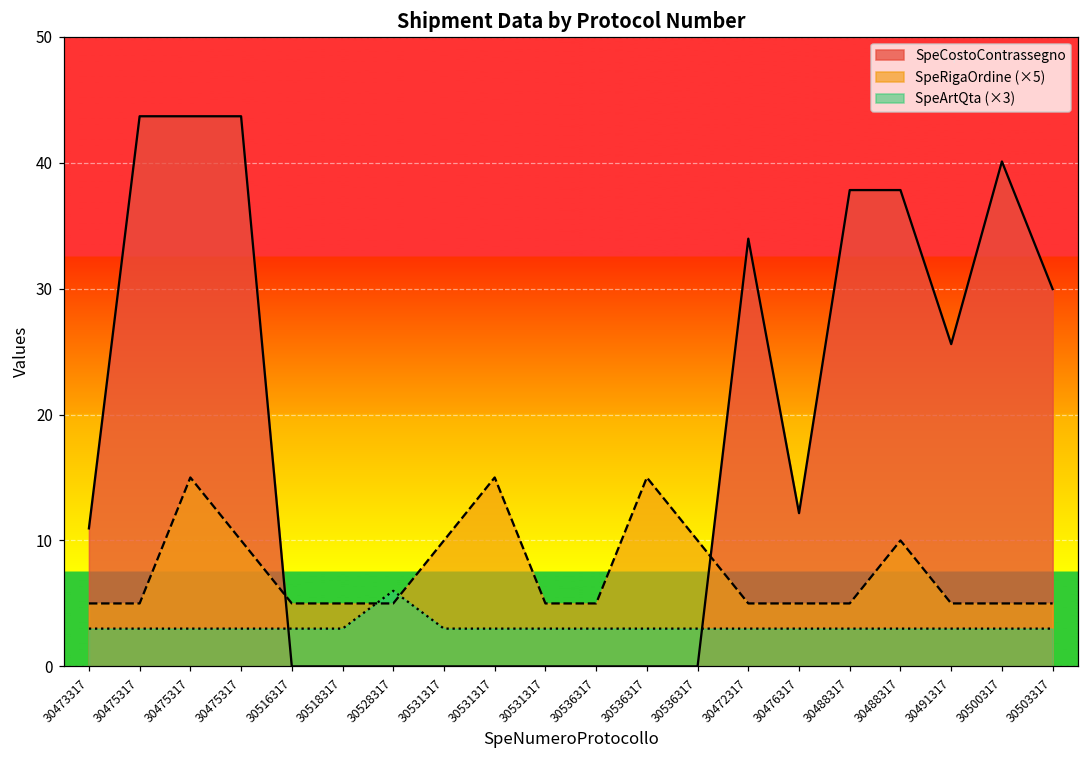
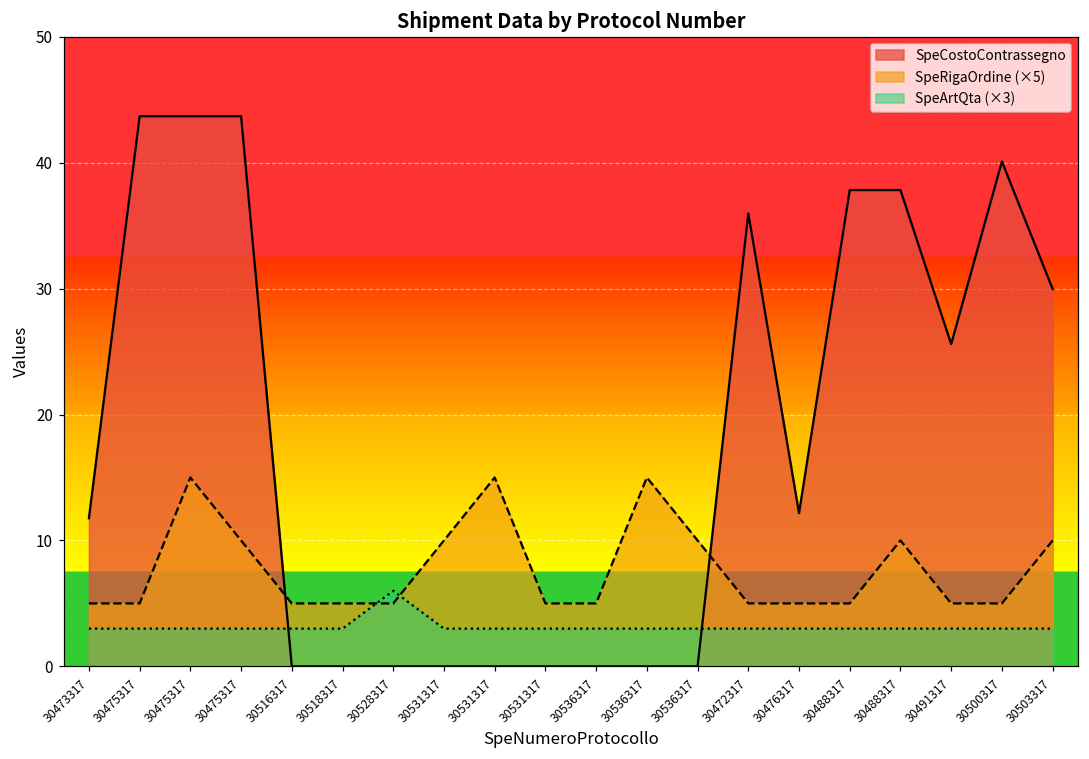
  {
    "SpeCostoContrassegno": {
-     "30473317": 11.0,
+     "30473317": 11.8,
      "30516317": 0.0,
      "30518317": 0.0,
      "30528317": 0.0,
-     "30472317": 34.0,
+     "30472317": 36.0,
      "30476317": 12.2,
      "30491317": 25.6,
      "30500317": 40.1,
      "30503317": 30.0
    },
    "SpeRigaOrdine (×5)": {
      "30473317": 5.0,
      "30516317": 5.0,
      "30518317": 5.0,
      "30528317": 5.0,
      "30472317": 5.0,
      "30476317": 5.0,
      "30491317": 5.0,
      "30500317": 5.0,
-     "30503317": 5.0
+     "30503317": 10.0
    },
    "SpeArtQta (×3)": {
      "30473317": 3.0,
      "30516317": 3.0,
      "30518317": 3.0,
      "30528317": 6.0,
      "30472317": 3.0,
      "30476317": 3.0,
      "30491317": 3.0,
      "30500317": 3.0,
      "30503317": 3.0
    }
  }
